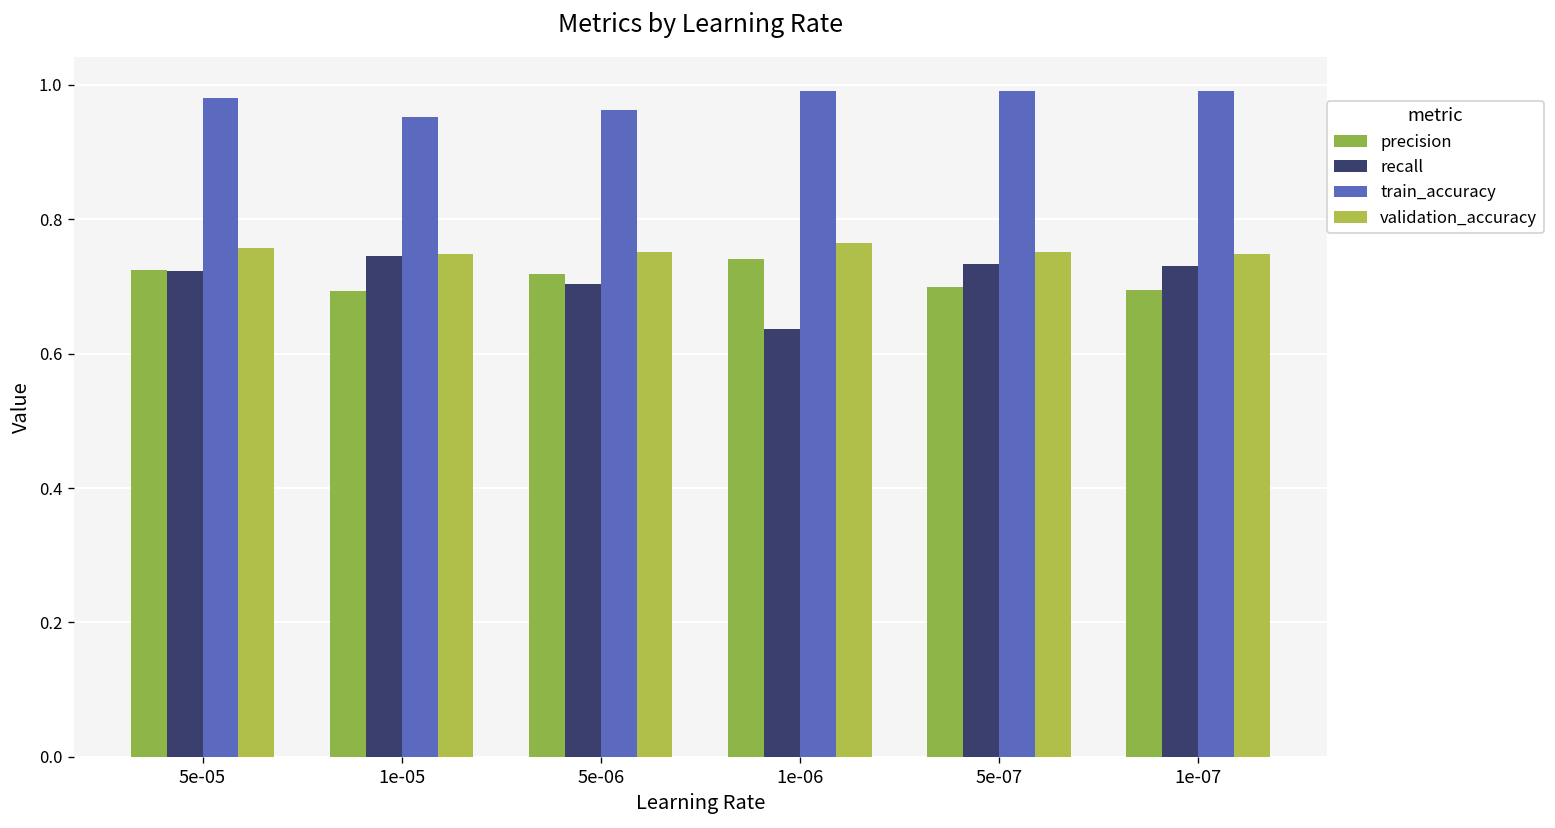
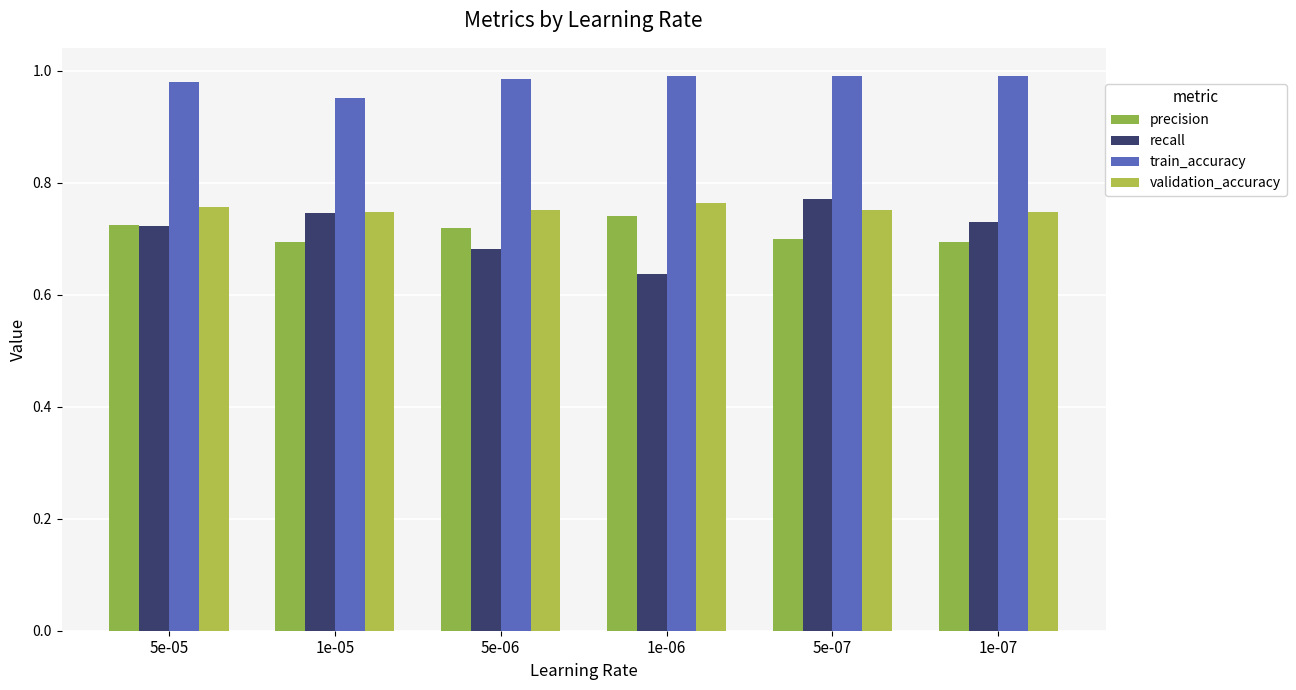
  {
    "recall": {
      "5e-05": 0.72,
      "1e-05": 0.75,
-     "5e-06": 0.70,
+     "5e-06": 0.68,
      "1e-06": 0.64,
-     "5e-07": 0.73,
+     "5e-07": 0.77,
      "1e-07": 0.73
    },
    "train_accuracy": {
      "5e-05": 0.98,
      "1e-05": 0.95,
-     "5e-06": 0.96,
+     "5e-06": 0.99,
      "1e-06": 0.99,
      "5e-07": 0.99,
      "1e-07": 0.99
    }
  }
